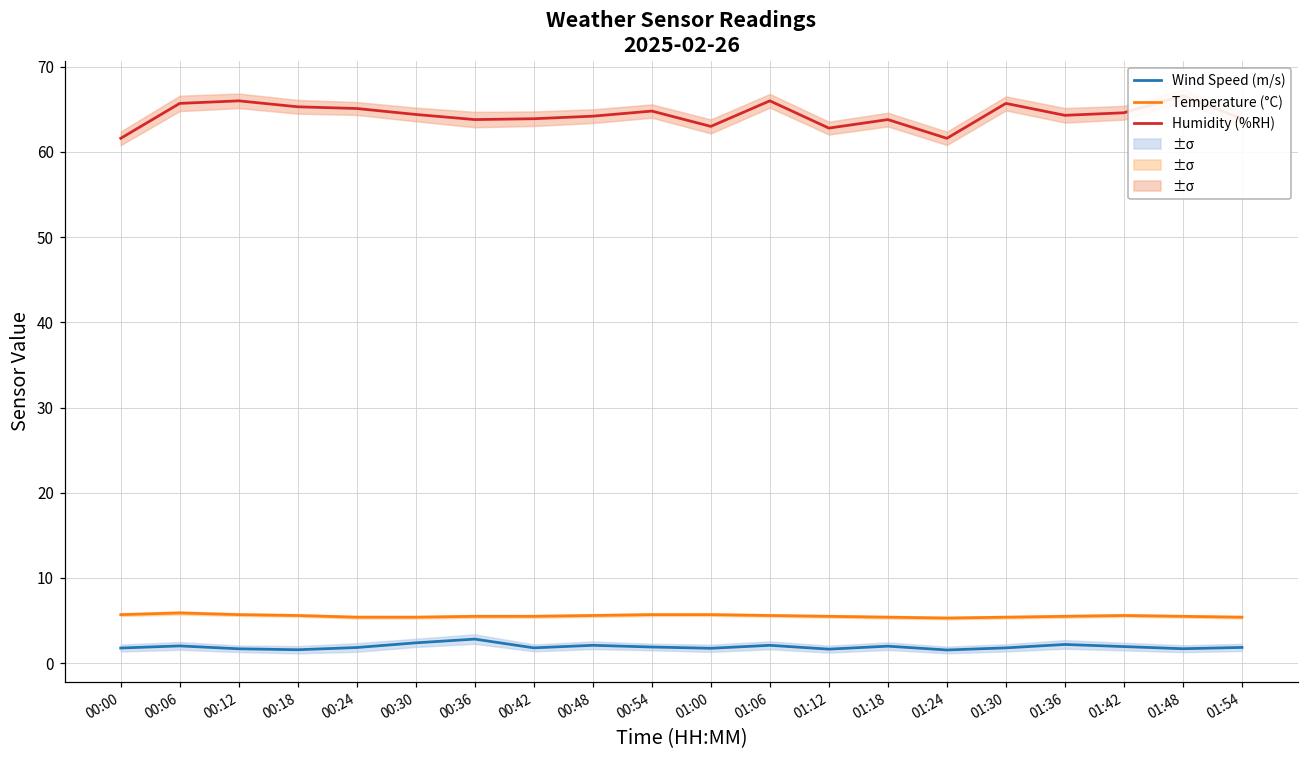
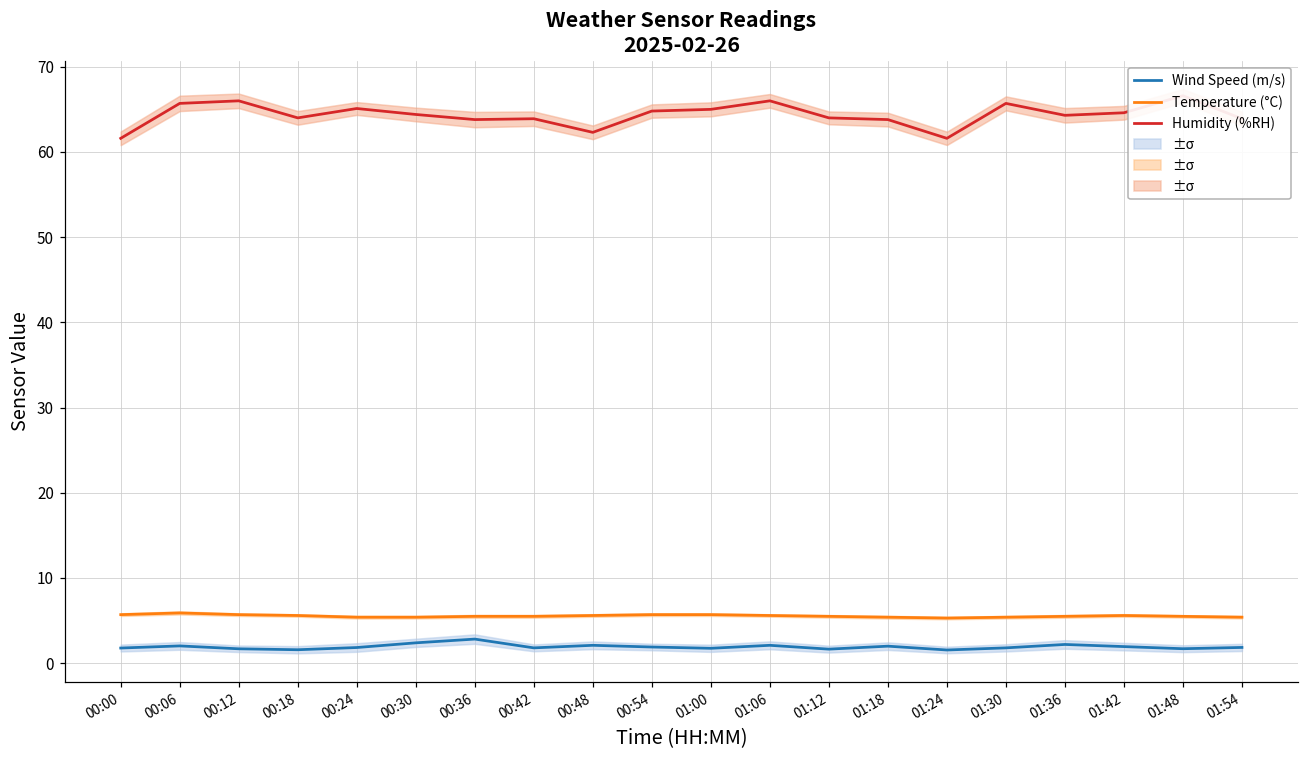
  {
    "Wind Speed (m/s)": {
      "00:00": 2,
      "00:06": 2,
      "00:12": 2,
      "00:18": 2,
      "00:24": 2,
      "00:30": 2,
      "00:36": 3,
      "00:42": 2,
      "00:48": 2,
      "00:54": 2,
      "01:00": 2,
      "01:06": 2,
      "01:12": 2,
      "01:18": 2,
      "01:24": 2,
      "01:30": 2,
      "01:36": 2,
      "01:42": 2,
      "01:48": 2,
      "01:54": 2
    },
    "Humidity (%RH)": {
      "00:00": 62,
      "00:06": 66,
      "00:12": 66,
-     "00:18": 65,
+     "00:18": 64,
      "00:24": 65,
      "00:30": 64,
      "00:36": 64,
      "00:42": 64,
-     "00:48": 64,
+     "00:48": 62,
      "00:54": 65,
-     "01:00": 63,
+     "01:00": 65,
      "01:06": 66,
-     "01:12": 63,
+     "01:12": 64,
      "01:18": 64,
      "01:24": 62,
      "01:30": 66,
      "01:36": 64,
      "01:42": 65
    }
  }
